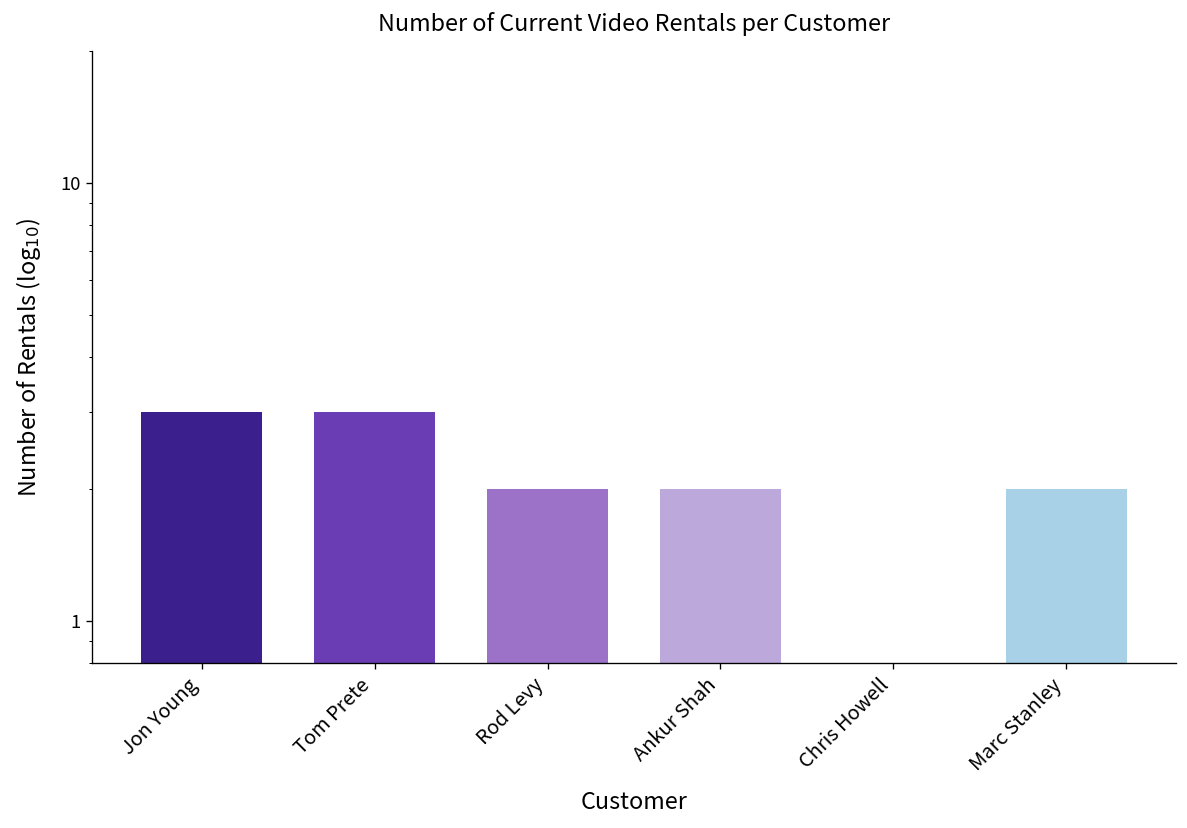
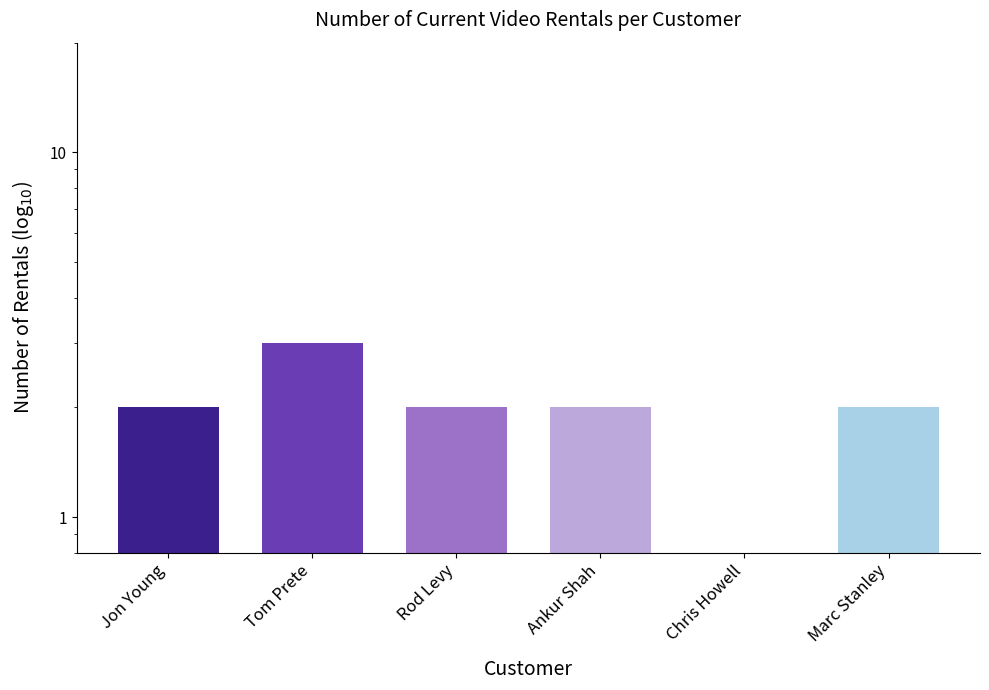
  {
-   "Jon Young": 3,
+   "Jon Young": 2,
    "Tom Prete": 3,
    "Rod Levy": 2,
    "Ankur Shah": 2,
    "Marc Stanley": 2
  }
